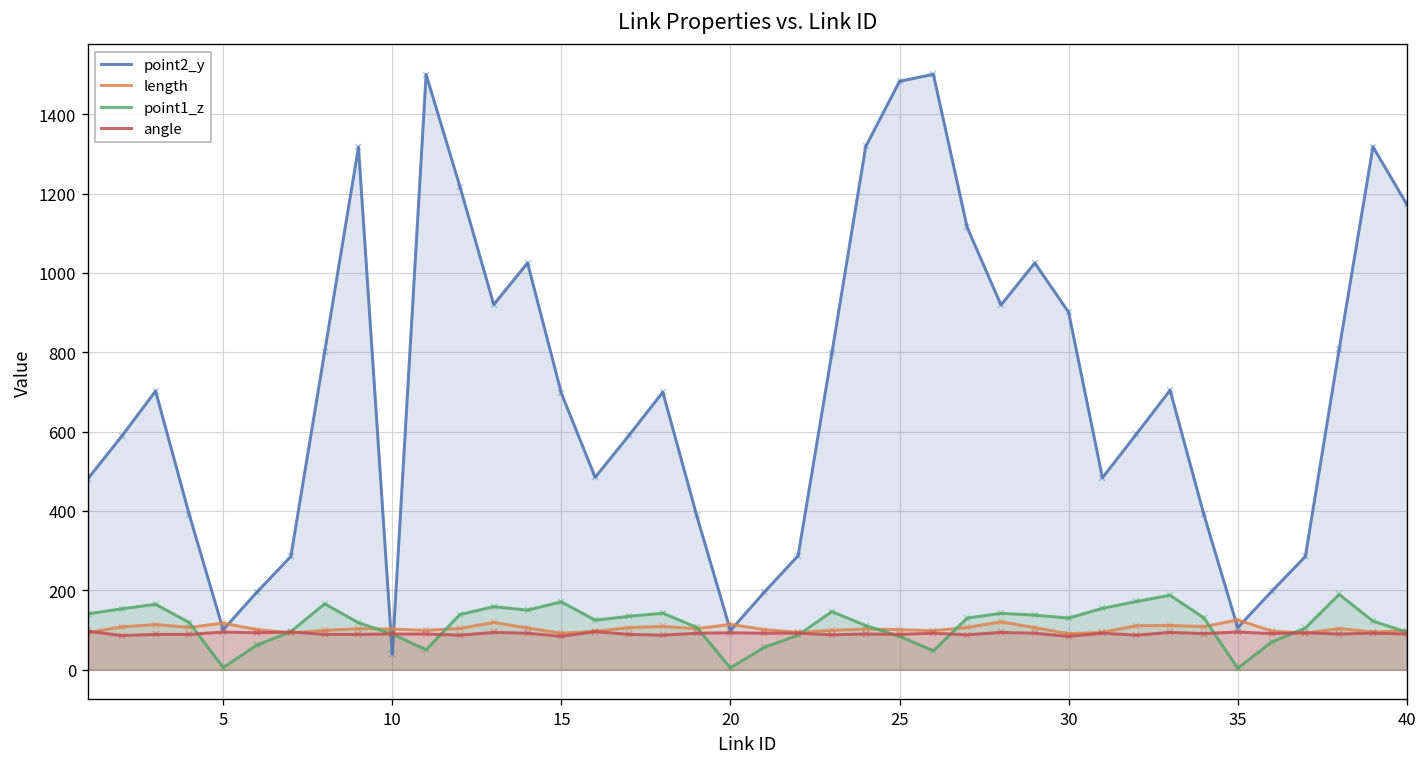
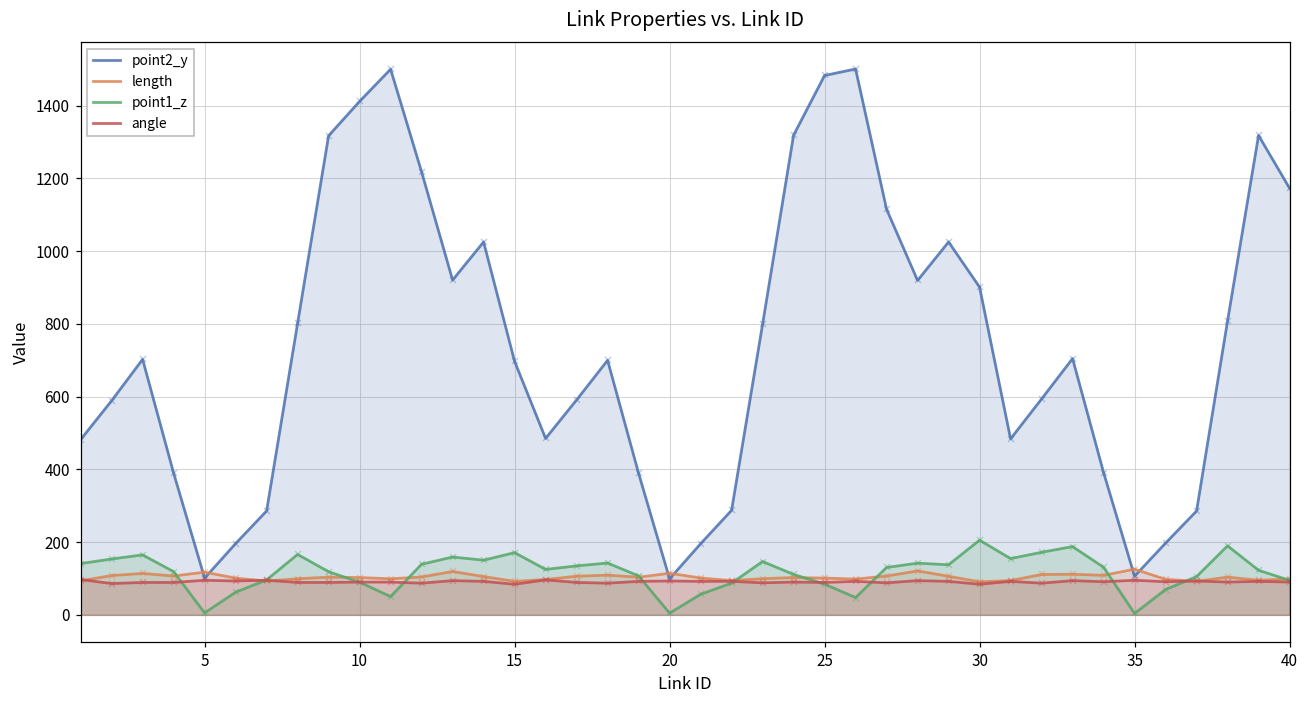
  {
    "point2_y": {
-     "10": 40,
+     "10": 1410,
      "15": 700,
      "25": 1480,
      "30": 900,
      "35": 110,
      "40": 1170
    },
    "point1_z": {
      "5": 10,
      "15": 170,
      "20": 0,
-     "30": 130,
+     "30": 210,
      "35": 0
    }
  }
